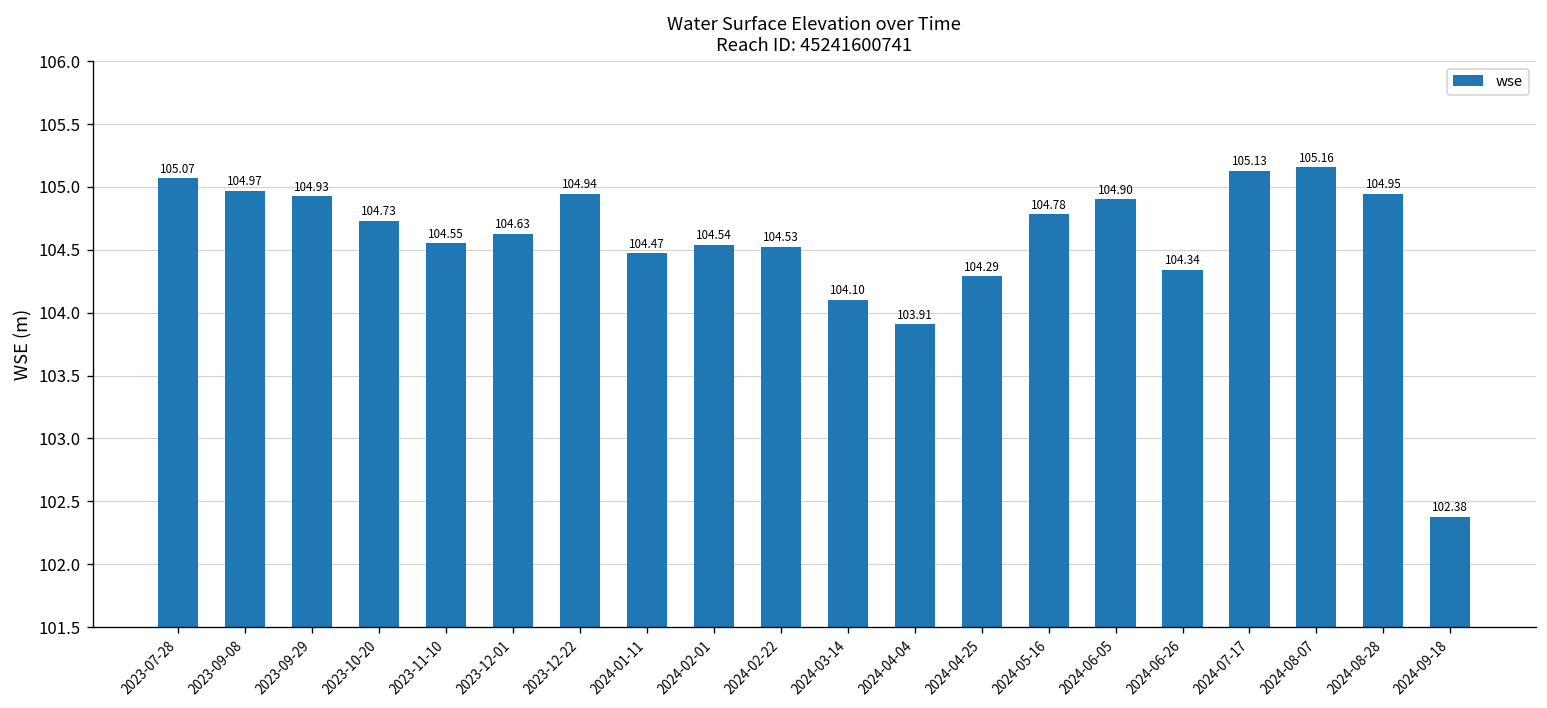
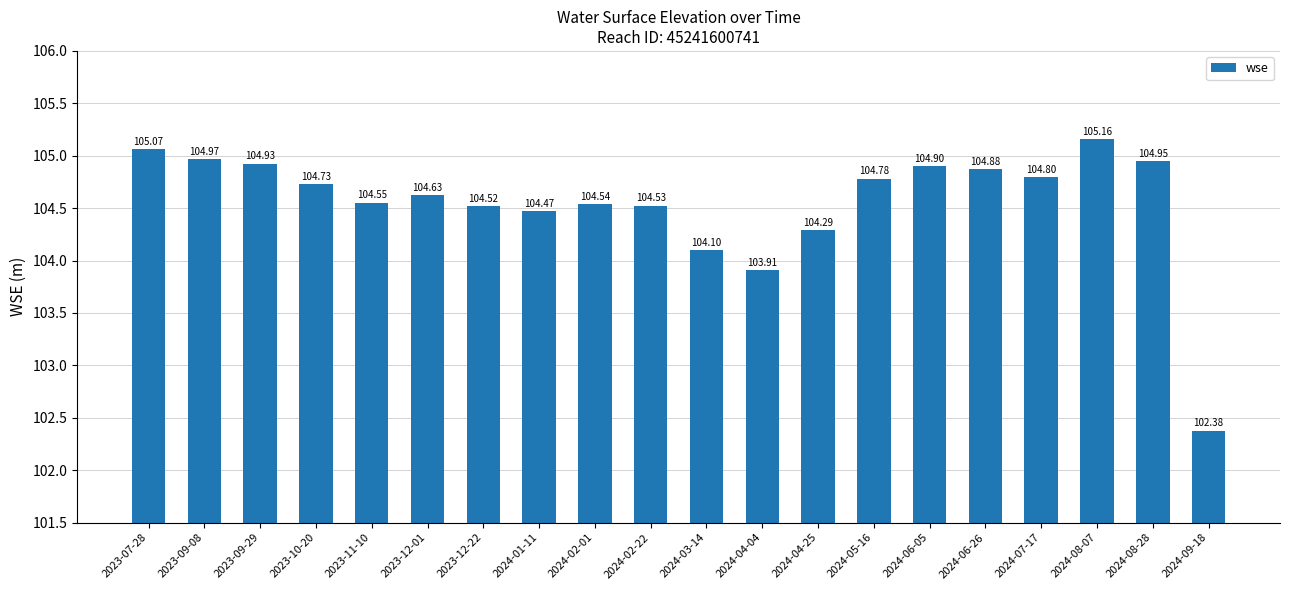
  {
    "2023-07-28": 105.07,
    "2023-09-08": 104.97,
    "2023-09-29": 104.93,
    "2023-10-20": 104.73,
    "2023-11-10": 104.55,
    "2023-12-01": 104.63,
-   "2023-12-22": 104.94,
+   "2023-12-22": 104.52,
    "2024-01-11": 104.47,
    "2024-02-01": 104.54,
    "2024-02-22": 104.53,
    "2024-03-14": 104.10,
    "2024-04-04": 103.91,
    "2024-04-25": 104.29,
    "2024-05-16": 104.78,
    "2024-06-05": 104.90,
-   "2024-06-26": 104.34,
-   "2024-07-17": 105.13,
+   "2024-06-26": 104.88,
+   "2024-07-17": 104.80,
    "2024-08-07": 105.16,
    "2024-08-28": 104.95,
    "2024-09-18": 102.38
  }
